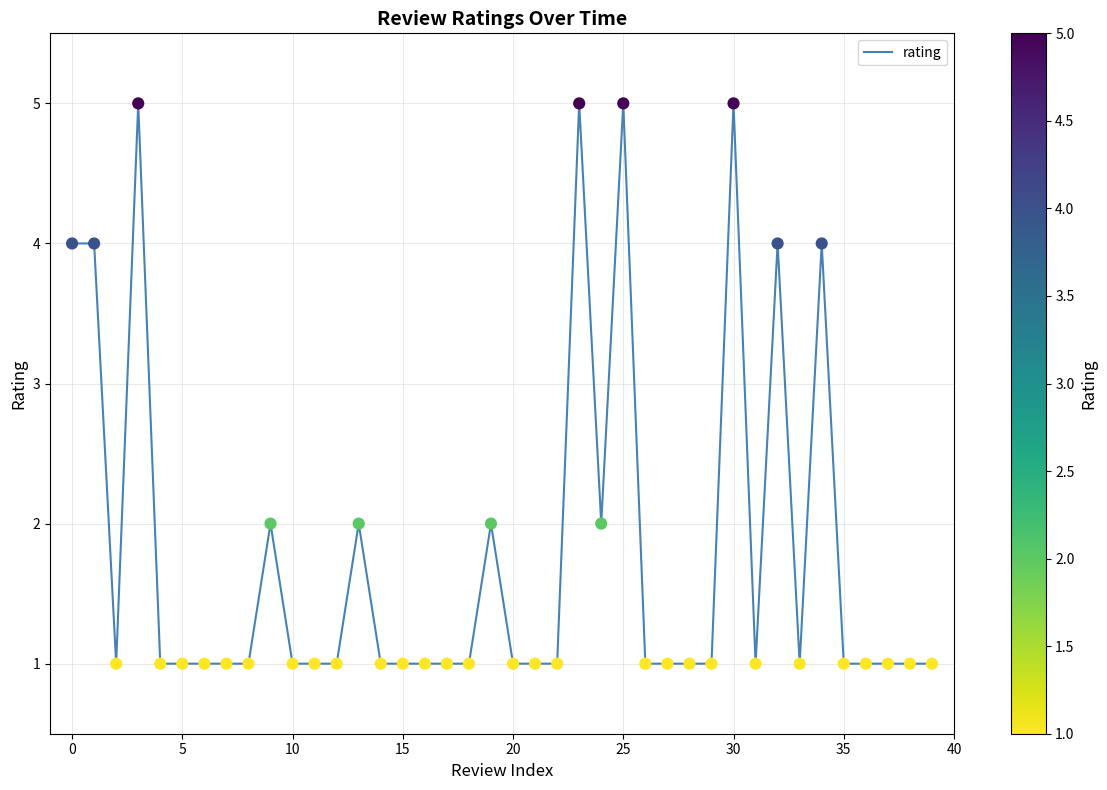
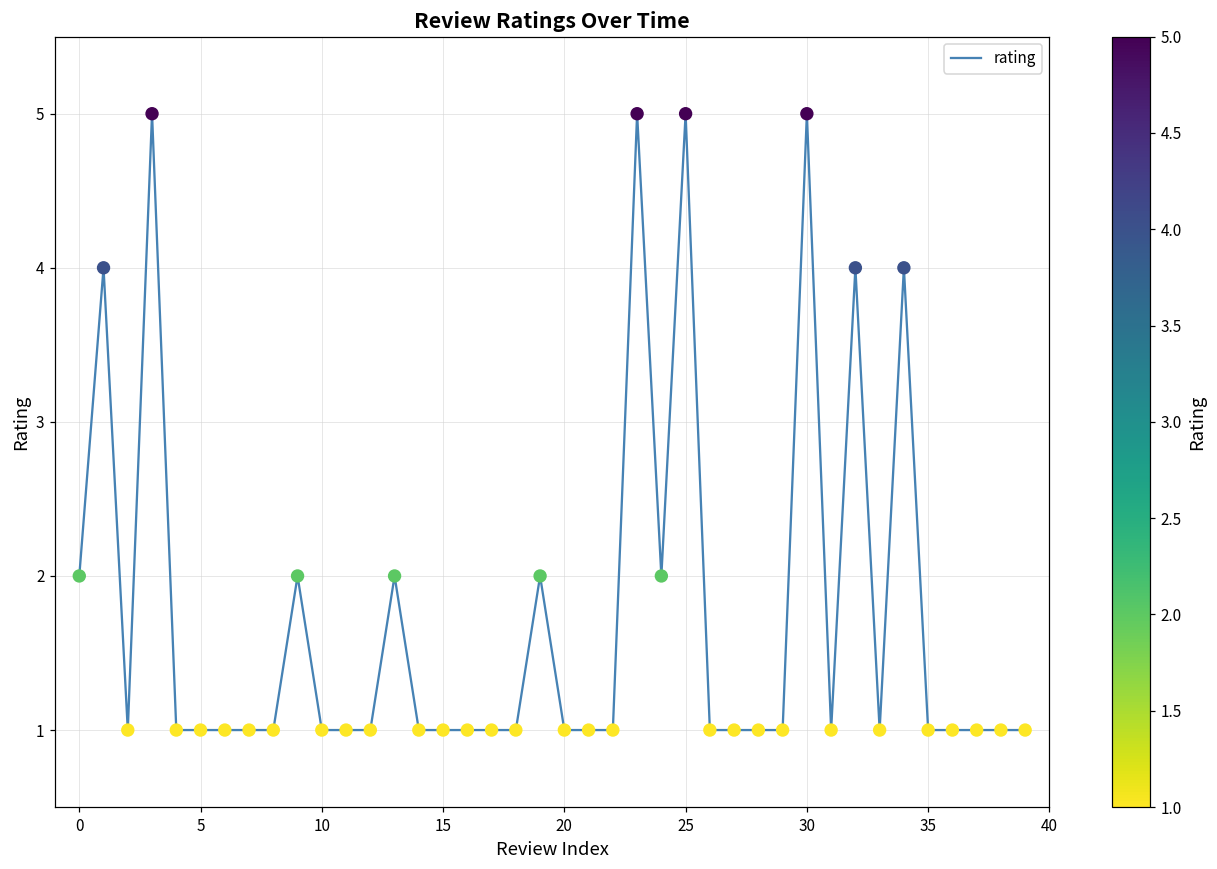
  {
-   "0": 4,
+   "0": 2,
    "5": 1,
    "10": 1,
    "15": 1,
    "20": 1,
    "25": 5,
    "30": 5,
    "35": 1
  }
